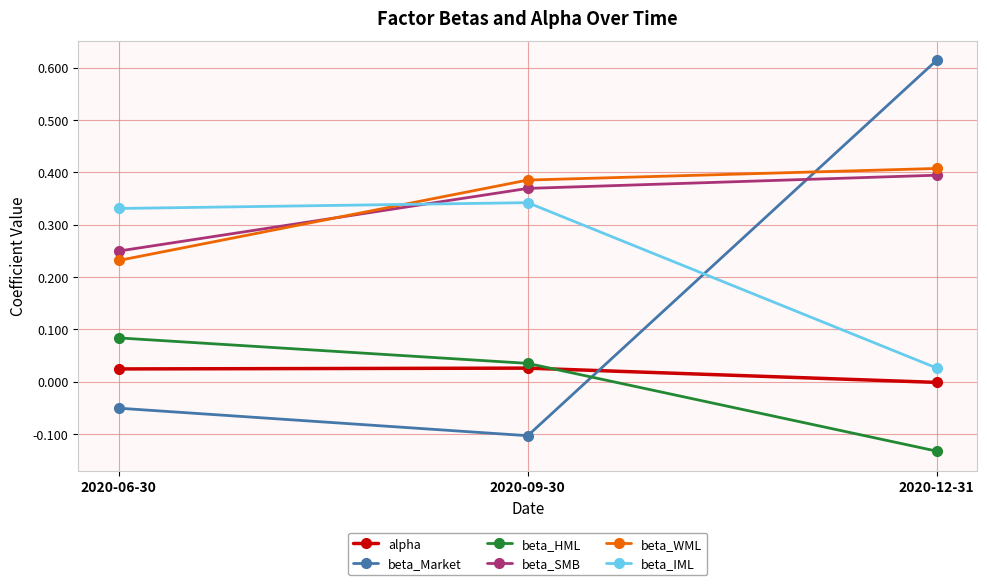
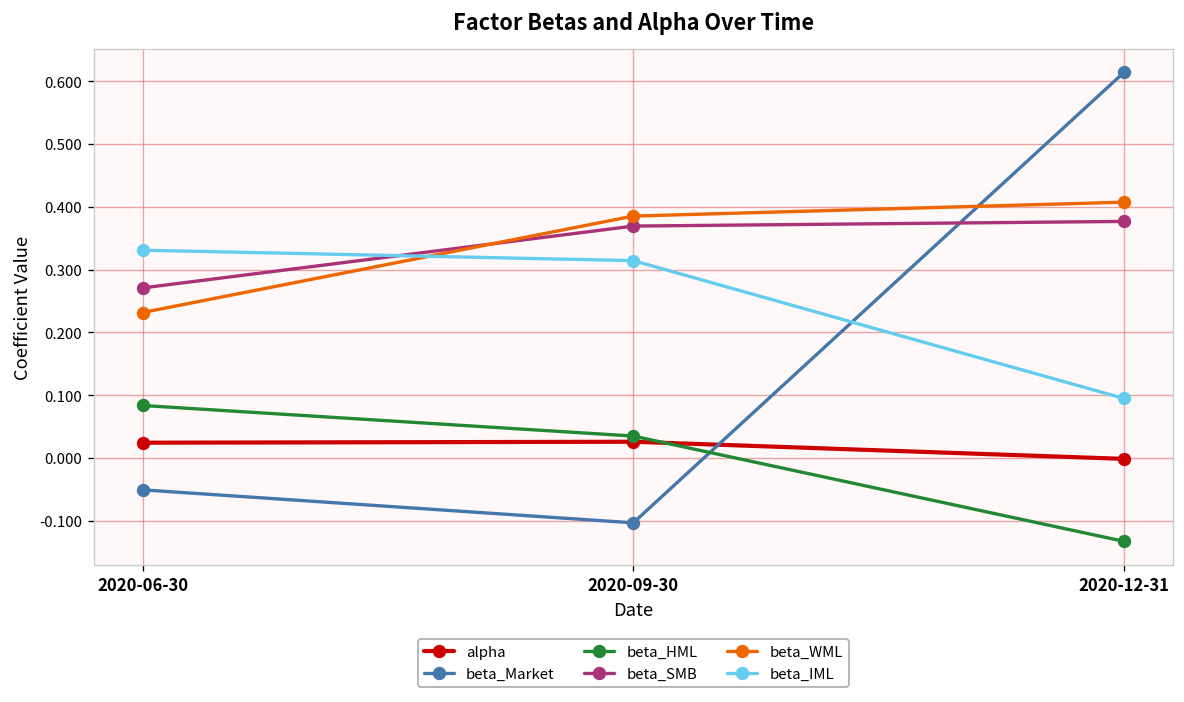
  {
    "alpha": {
      "2020-06-30": 0.02,
      "2020-09-30": 0.03,
      "2020-12-31": 0.00
    },
    "beta_Market": {
      "2020-06-30": -0.05,
      "2020-09-30": -0.10,
      "2020-12-31": 0.61
    },
    "beta_HML": {
      "2020-06-30": 0.08,
      "2020-09-30": 0.03,
      "2020-12-31": -0.13
    },
    "beta_SMB": {
-     "2020-06-30": 0.25,
+     "2020-06-30": 0.27,
      "2020-09-30": 0.37,
-     "2020-12-31": 0.39
+     "2020-12-31": 0.38
    },
    "beta_WML": {
      "2020-06-30": 0.23,
      "2020-09-30": 0.39,
      "2020-12-31": 0.41
    },
    "beta_IML": {
      "2020-06-30": 0.33,
-     "2020-09-30": 0.34,
-     "2020-12-31": 0.03
+     "2020-09-30": 0.31,
+     "2020-12-31": 0.09
    }
  }
